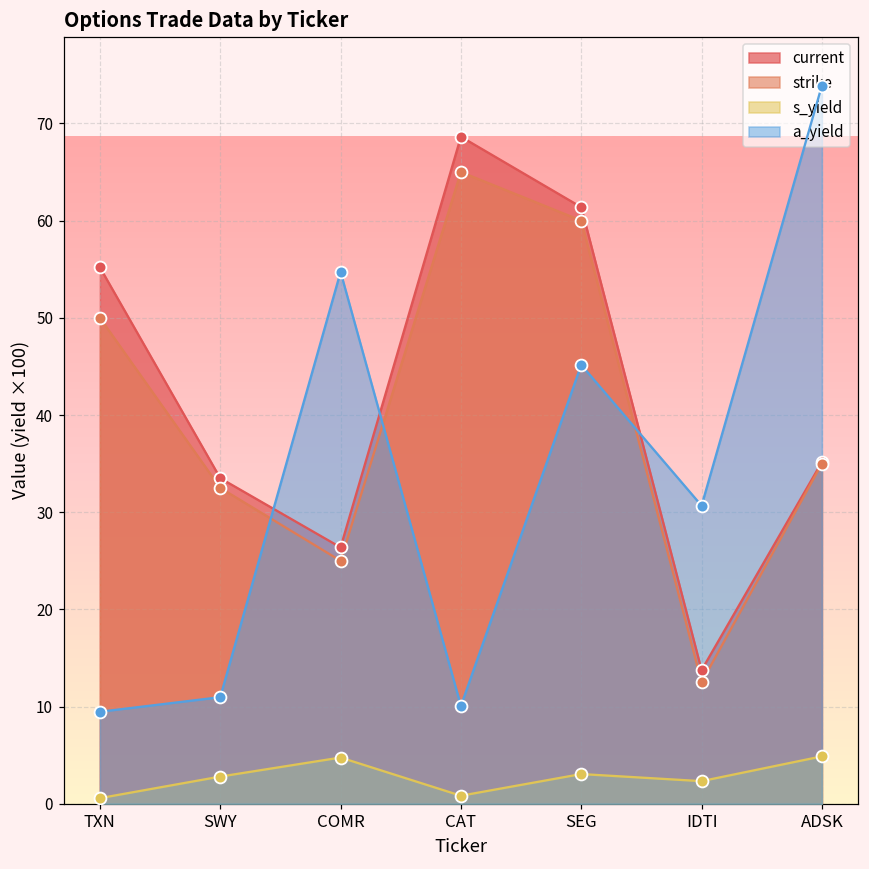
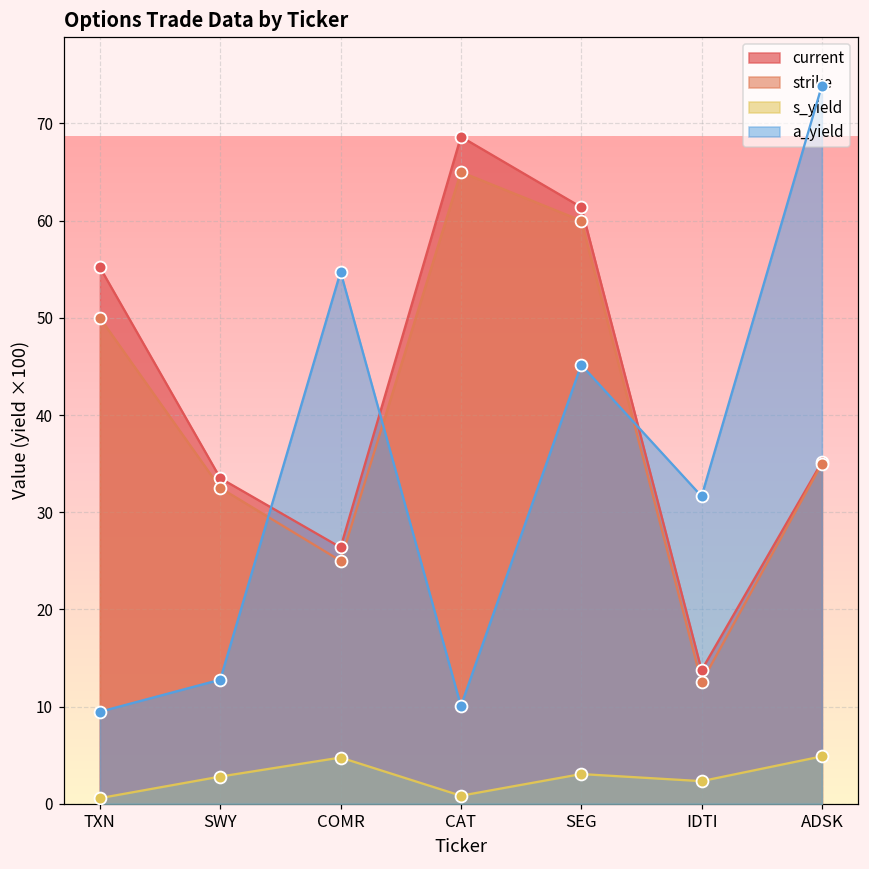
  {
    "s_yield": {
      "TXN": 1,
      "SWY": 3,
      "COMR": 5,
      "CAT": 1,
      "SEG": 3,
      "IDTI": 2,
      "ADSK": 5
    },
    "a_yield": {
      "TXN": 9,
-     "SWY": 11,
+     "SWY": 13,
      "COMR": 55,
      "CAT": 10,
      "SEG": 45,
-     "IDTI": 31
+     "IDTI": 32
    }
  }
